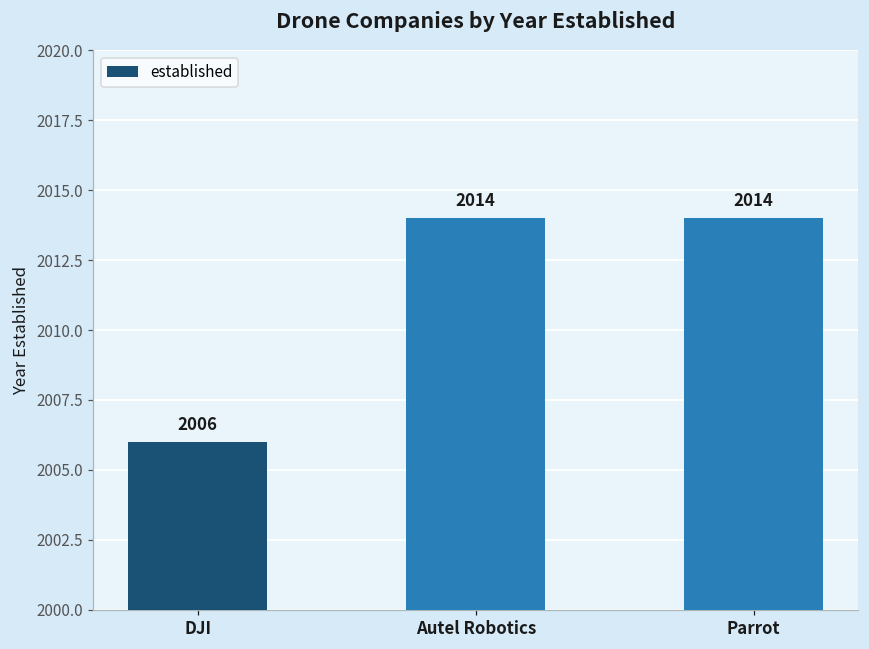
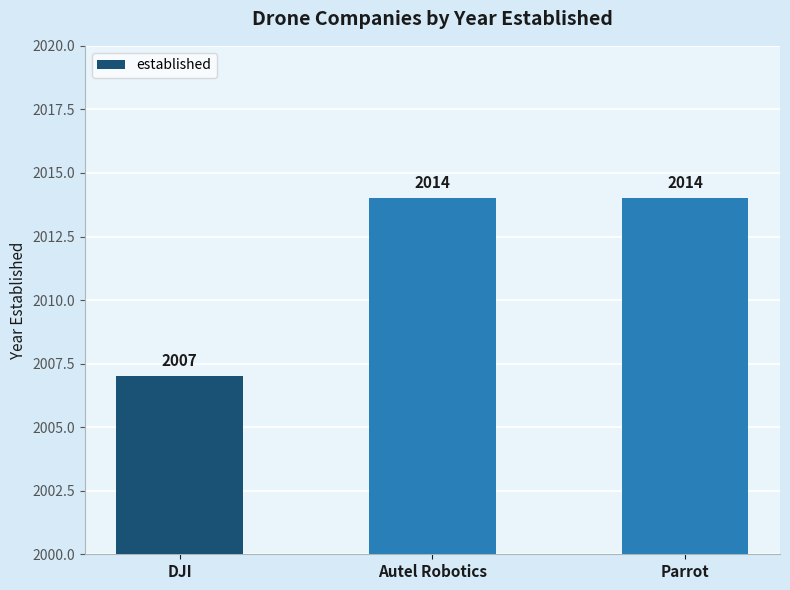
  {
-   "DJI": 2006,
+   "DJI": 2007,
    "Autel Robotics": 2014,
    "Parrot": 2014
  }
